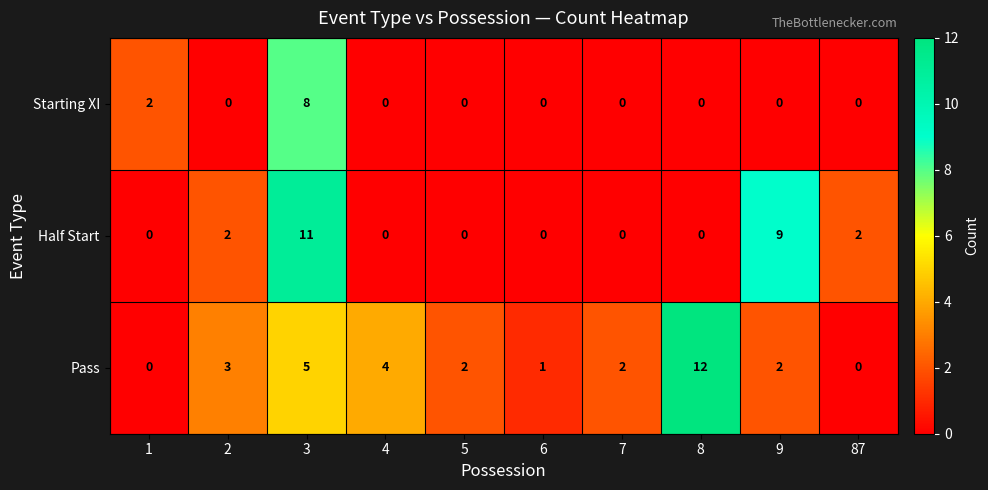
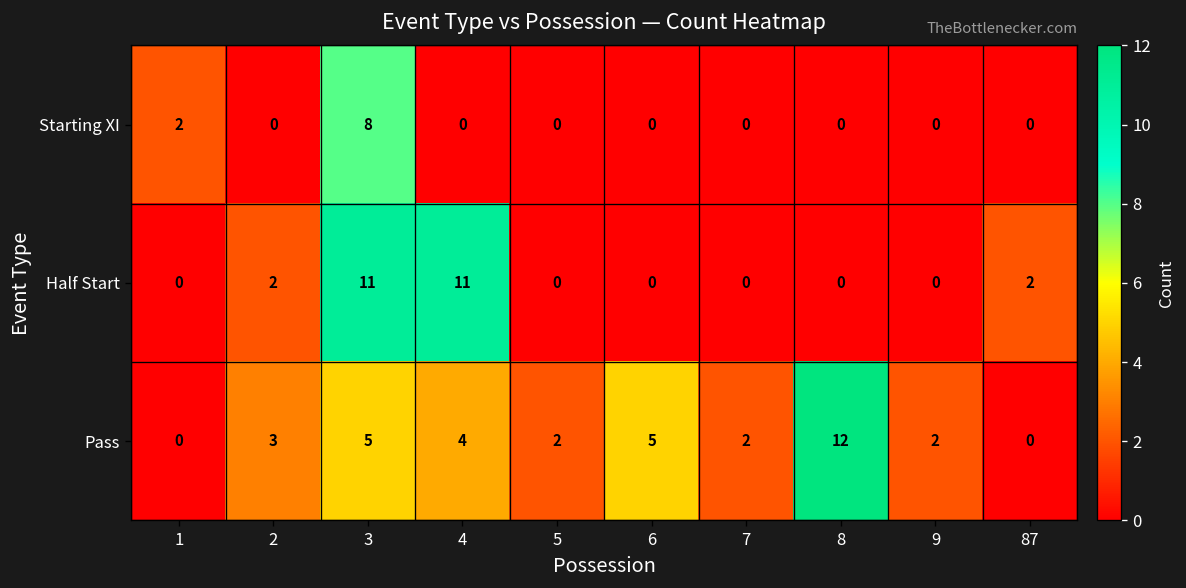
  {
    "Starting XI": {
      "1": 2,
      "2": 0,
      "3": 8,
      "4": 0,
      "5": 0,
      "6": 0,
      "7": 0,
      "8": 0,
      "9": 0,
      "87": 0
    },
    "Half Start": {
      "1": 0,
      "2": 2,
      "3": 11,
-     "4": 0,
+     "4": 11,
      "5": 0,
      "6": 0,
      "7": 0,
      "8": 0,
-     "9": 9,
+     "9": 0,
      "87": 2
    },
    "Pass": {
      "1": 0,
      "2": 3,
      "3": 5,
      "4": 4,
      "5": 2,
-     "6": 1,
+     "6": 5,
      "7": 2,
      "8": 12,
      "9": 2,
      "87": 0
    }
  }
